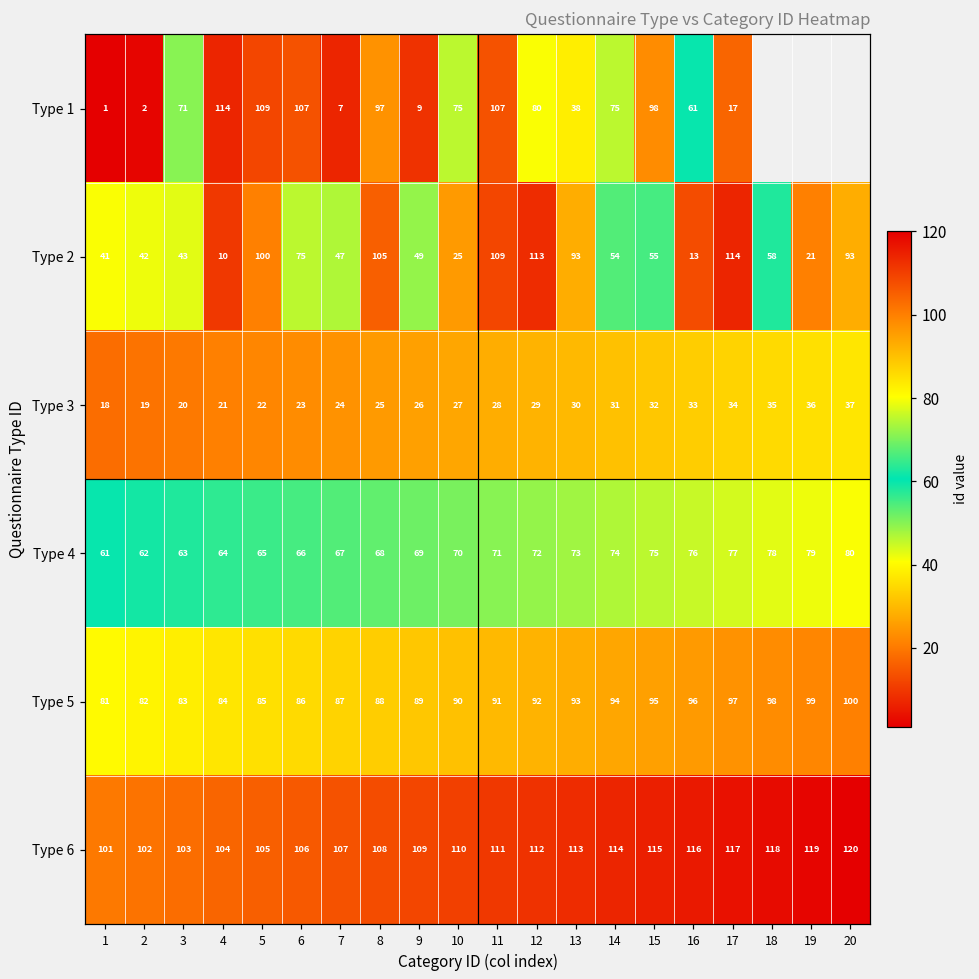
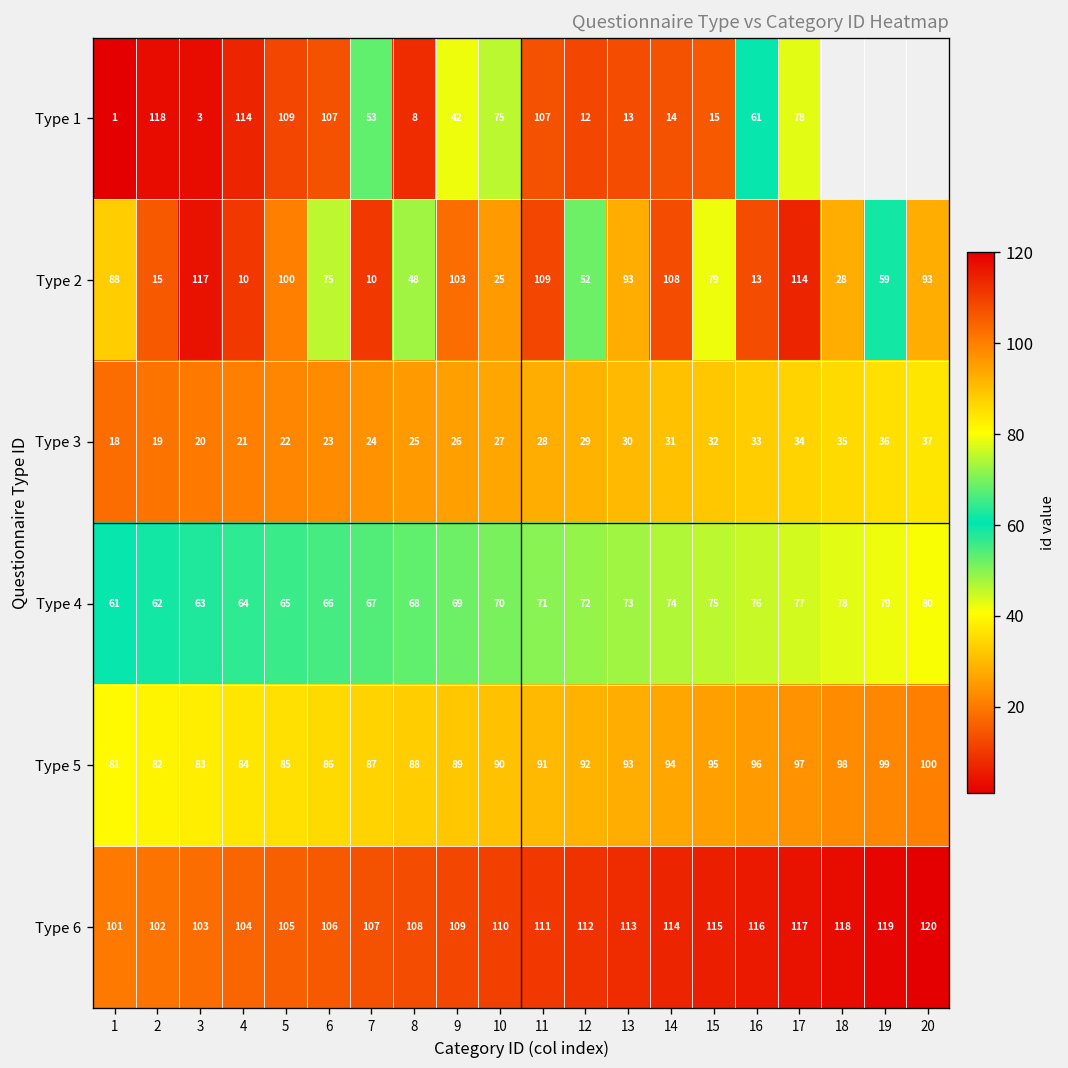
  {
    "Type 1": {
      "1": 1,
-     "2": 2,
-     "3": 71,
+     "2": 118,
+     "3": 3,
      "4": 114,
      "5": 109,
      "6": 107,
-     "7": 7,
-     "8": 97,
-     "9": 9,
+     "7": 53,
+     "8": 8,
+     "9": 42,
      "10": 75,
      "11": 107,
-     "12": 80,
-     "13": 38,
-     "14": 75,
-     "15": 98,
+     "12": 12,
+     "13": 13,
+     "14": 14,
+     "15": 15,
      "16": 61,
-     "17": 17
+     "17": 78
    },
    "Type 2": {
-     "1": 41,
-     "2": 42,
-     "3": 43,
+     "1": 88,
+     "2": 15,
+     "3": 117,
      "4": 10,
      "5": 100,
      "6": 75,
-     "7": 47,
-     "8": 105,
-     "9": 49,
+     "7": 10,
+     "8": 48,
+     "9": 103,
      "10": 25,
      "11": 109,
-     "12": 113,
+     "12": 52,
      "13": 93,
-     "14": 54,
-     "15": 55,
+     "14": 108,
+     "15": 79,
      "16": 13,
      "17": 114,
-     "18": 58,
-     "19": 21,
+     "18": 28,
+     "19": 59,
      "20": 93
    },
    "Type 3": {
      "1": 18,
      "2": 19,
      "3": 20,
      "4": 21,
      "5": 22,
      "6": 23,
      "7": 24,
      "8": 25,
      "9": 26,
      "10": 27,
      "11": 28,
      "12": 29,
      "13": 30,
      "14": 31,
      "15": 32,
      "16": 33,
      "17": 34,
      "18": 35,
      "19": 36,
      "20": 37
    },
    "Type 4": {
      "1": 61,
      "2": 62,
      "3": 63,
      "4": 64,
      "5": 65,
      "6": 66,
      "7": 67,
      "8": 68,
      "9": 69,
      "10": 70,
      "11": 71,
      "12": 72,
      "13": 73,
      "14": 74,
      "15": 75,
      "16": 76,
      "17": 77,
      "18": 78,
      "19": 79,
      "20": 80
    },
    "Type 5": {
      "1": 81,
      "2": 82,
      "3": 83,
      "4": 84,
      "5": 85,
      "6": 86,
      "7": 87,
      "8": 88,
      "9": 89,
      "10": 90,
      "11": 91,
      "12": 92,
      "13": 93,
      "14": 94,
      "15": 95,
      "16": 96,
      "17": 97,
      "18": 98,
      "19": 99,
      "20": 100
    },
    "Type 6": {
      "1": 101,
      "2": 102,
      "3": 103,
      "4": 104,
      "5": 105,
      "6": 106,
      "7": 107,
      "8": 108,
      "9": 109,
      "10": 110,
      "11": 111,
      "12": 112,
      "13": 113,
      "14": 114,
      "15": 115,
      "16": 116,
      "17": 117,
      "18": 118,
      "19": 119,
      "20": 120
    }
  }
